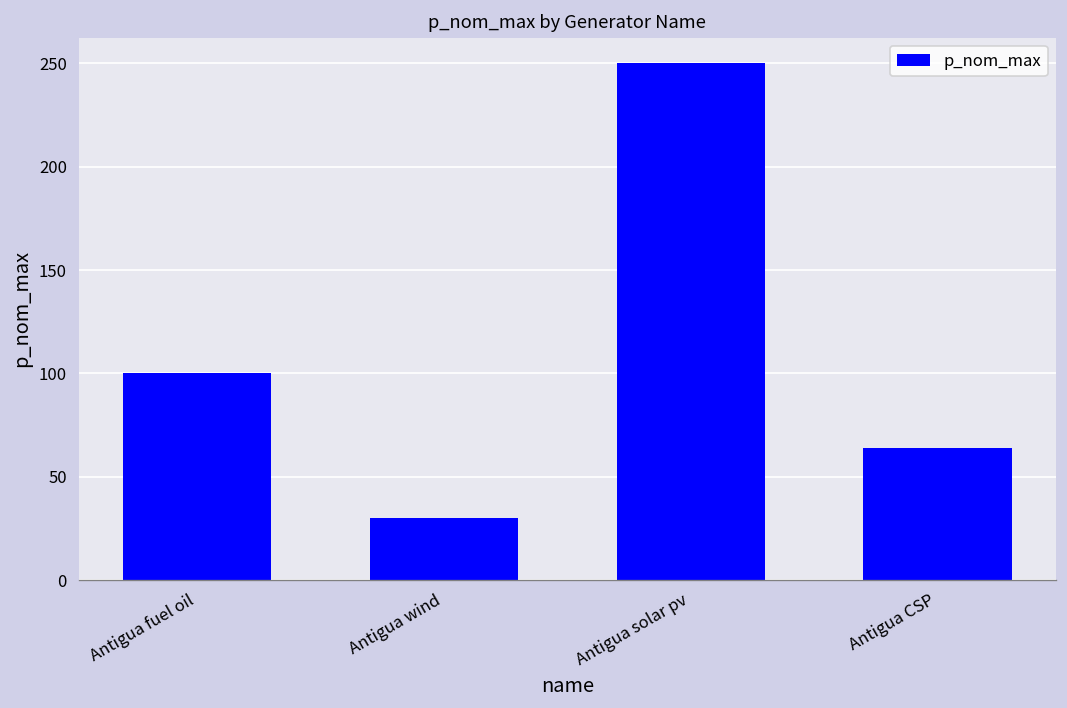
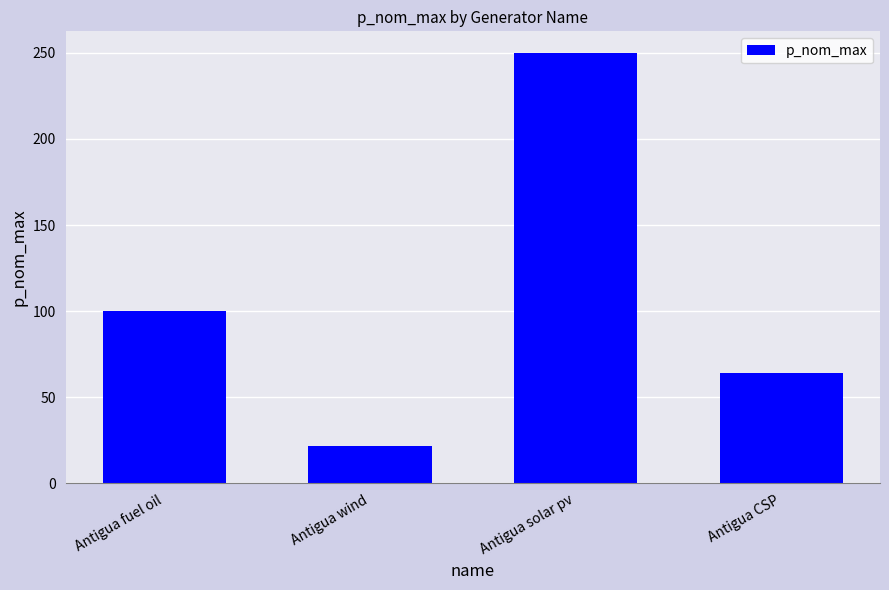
  {
    "Antigua fuel oil": 100,
-   "Antigua wind": 30,
+   "Antigua wind": 22,
    "Antigua solar pv": 250,
    "Antigua CSP": 64
  }
